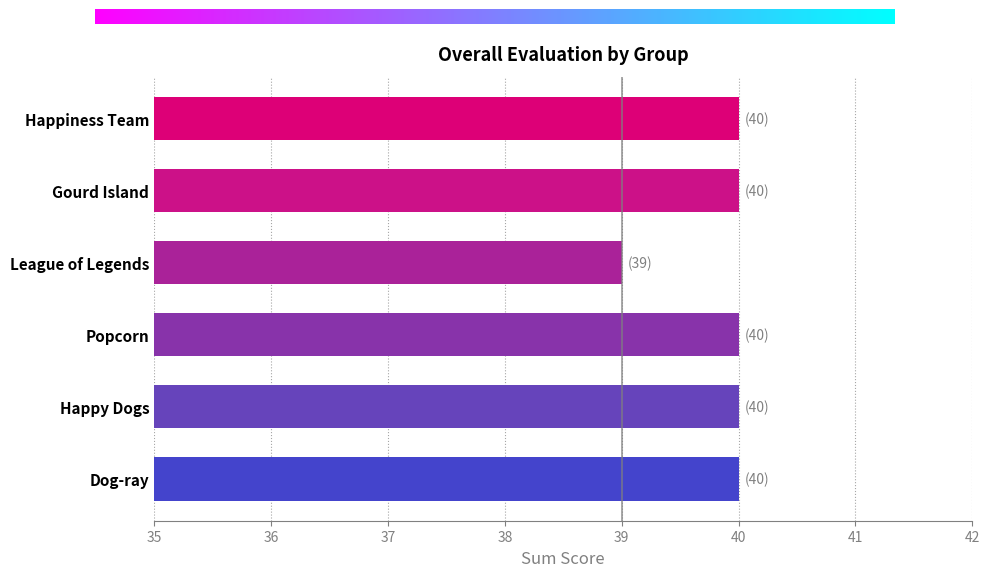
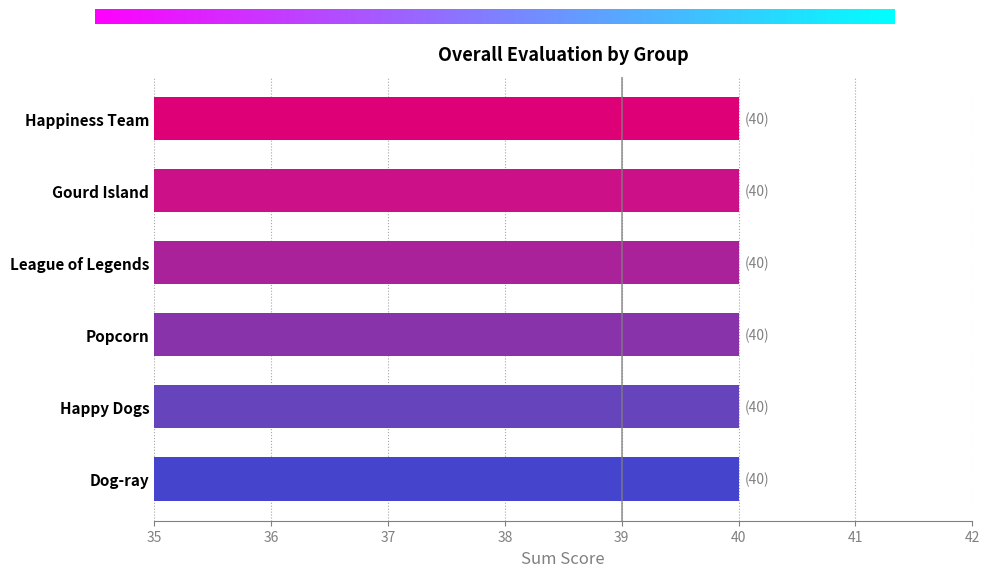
  {
    "Happiness Team": "(40)",
    "Gourd Island": "(40)",
-   "League of Legends": "(39)",
+   "League of Legends": "(40)",
    "Popcorn": "(40)",
    "Happy Dogs": "(40)",
    "Dog-ray": "(40)"
  }
